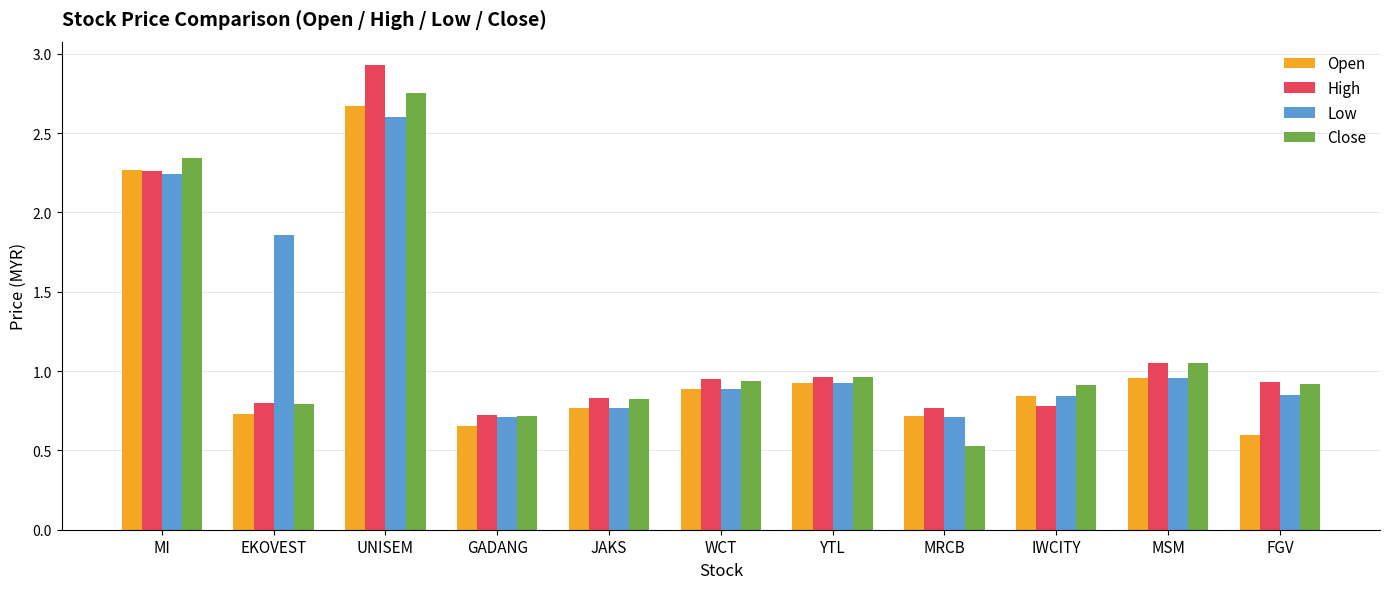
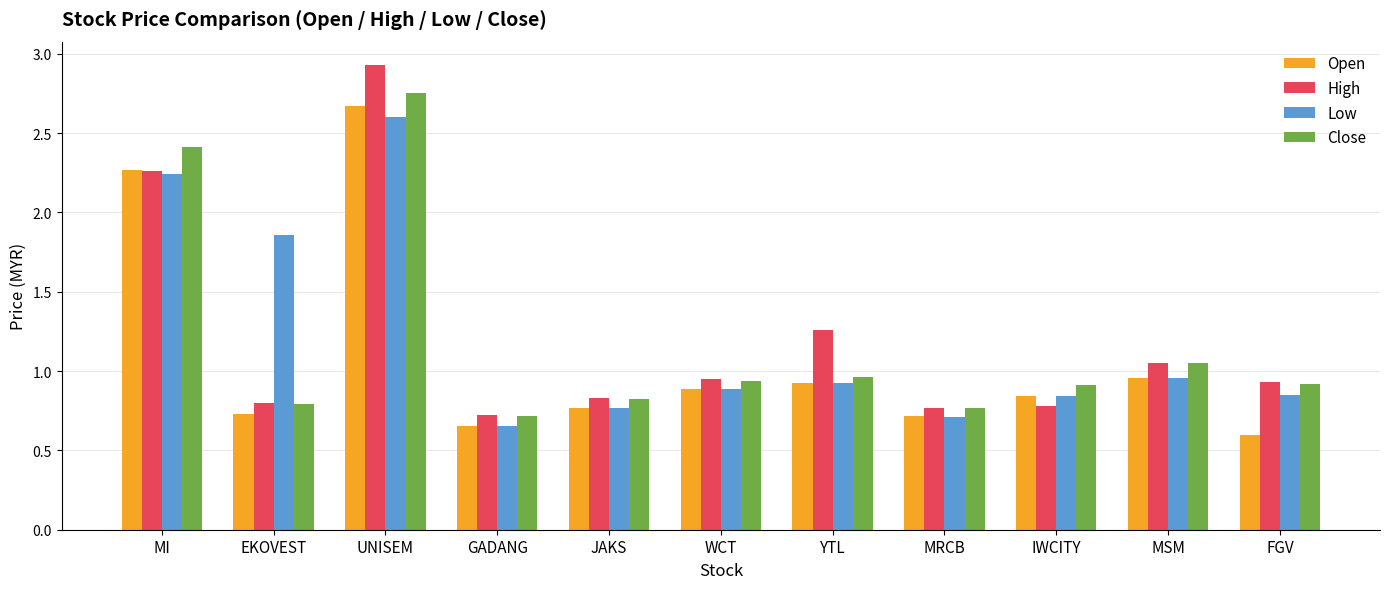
  {
    "Open": {
      "MI": 2.27,
      "EKOVEST": 0.73,
      "UNISEM": 2.67,
      "GADANG": 0.66,
      "JAKS": 0.77,
      "WCT": 0.89,
      "YTL": 0.93,
      "MRCB": 0.72,
      "IWCITY": 0.84,
      "MSM": 0.96,
      "FGV": 0.60
    },
    "High": {
      "MI": 2.26,
      "EKOVEST": 0.80,
      "UNISEM": 2.93,
      "GADANG": 0.72,
      "JAKS": 0.83,
      "WCT": 0.95,
-     "YTL": 0.97,
+     "YTL": 1.26,
      "MRCB": 0.77,
      "IWCITY": 0.78,
      "MSM": 1.05,
      "FGV": 0.93
    },
    "Low": {
      "MI": 2.24,
      "EKOVEST": 1.86,
      "UNISEM": 2.60,
-     "GADANG": 0.71,
+     "GADANG": 0.66,
      "JAKS": 0.77,
      "WCT": 0.89,
      "YTL": 0.93,
      "MRCB": 0.71,
      "IWCITY": 0.84,
      "MSM": 0.96,
      "FGV": 0.85
    },
    "Close": {
-     "MI": 2.34,
+     "MI": 2.41,
      "EKOVEST": 0.80,
      "UNISEM": 2.75,
      "GADANG": 0.72,
      "JAKS": 0.83,
      "WCT": 0.94,
      "YTL": 0.97,
-     "MRCB": 0.53,
+     "MRCB": 0.77,
      "IWCITY": 0.92,
      "MSM": 1.05,
      "FGV": 0.92
    }
  }
